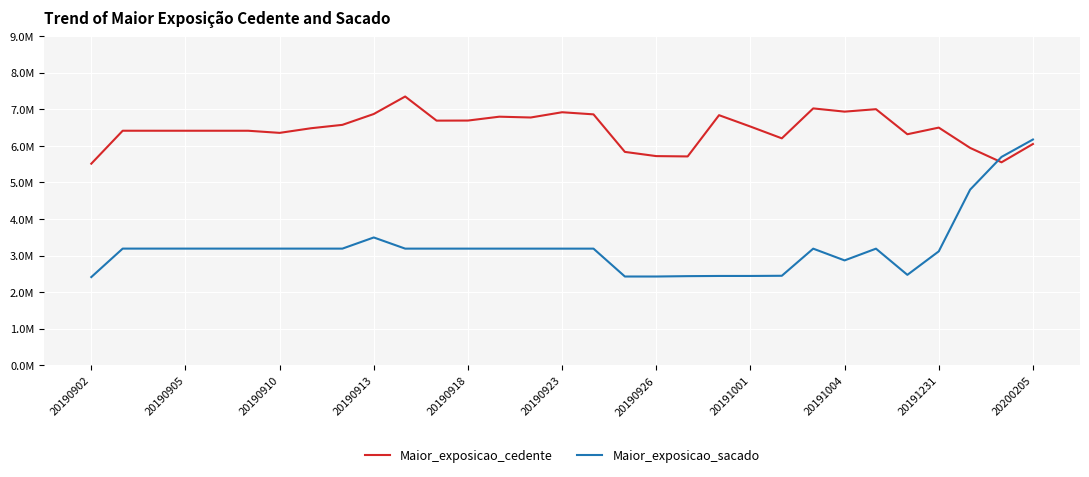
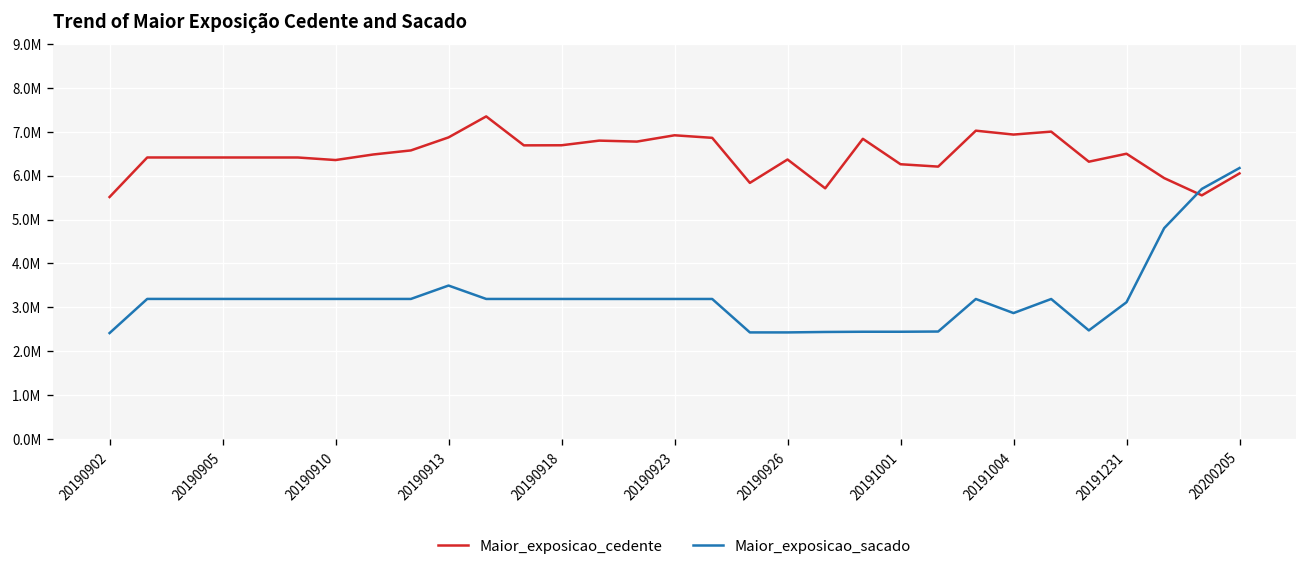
  {
    "Maior_exposicao_cedente": {
      "20190902": 5500000,
      "20190905": 6400000,
      "20190910": 6400000,
      "20190913": 6900000,
      "20190918": 6700000,
      "20190923": 6900000,
-     "20190926": 5700000,
-     "20191001": 6500000,
+     "20190926": 6400000,
+     "20191001": 6300000,
      "20191004": 6900000,
      "20191231": 6500000,
      "20200205": 6100000
    },
    "Maior_exposicao_sacado": {
      "20190902": 2400000,
      "20190905": 3200000,
      "20190910": 3200000,
      "20190913": 3500000,
      "20190918": 3200000,
      "20190923": 3200000,
      "20190926": 2400000,
      "20191001": 2400000,
      "20191004": 2900000,
      "20191231": 3100000,
      "20200205": 6200000
    }
  }
